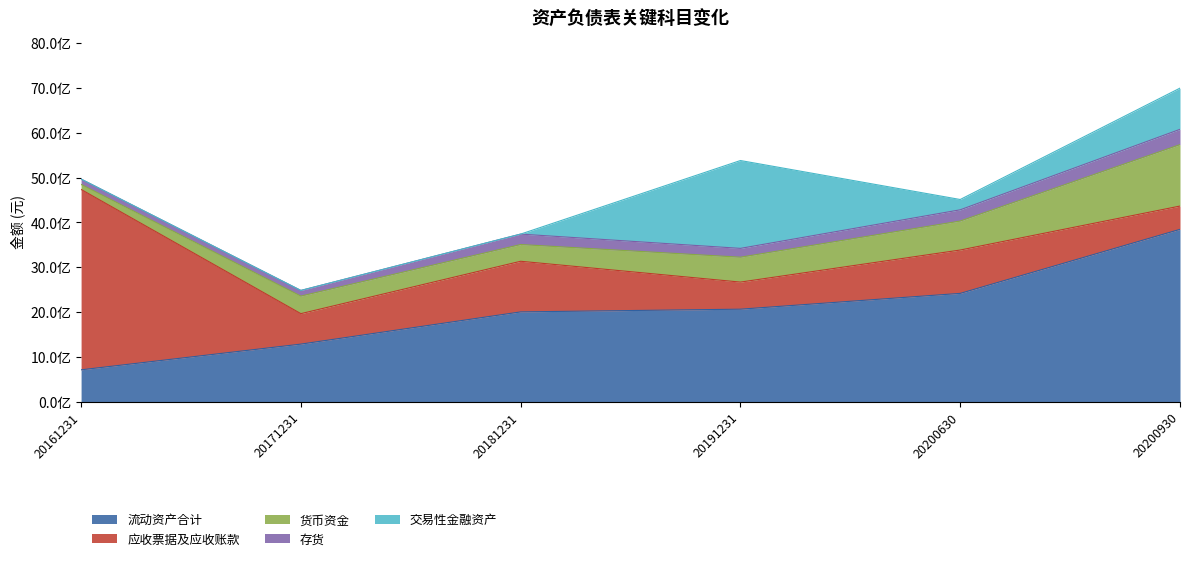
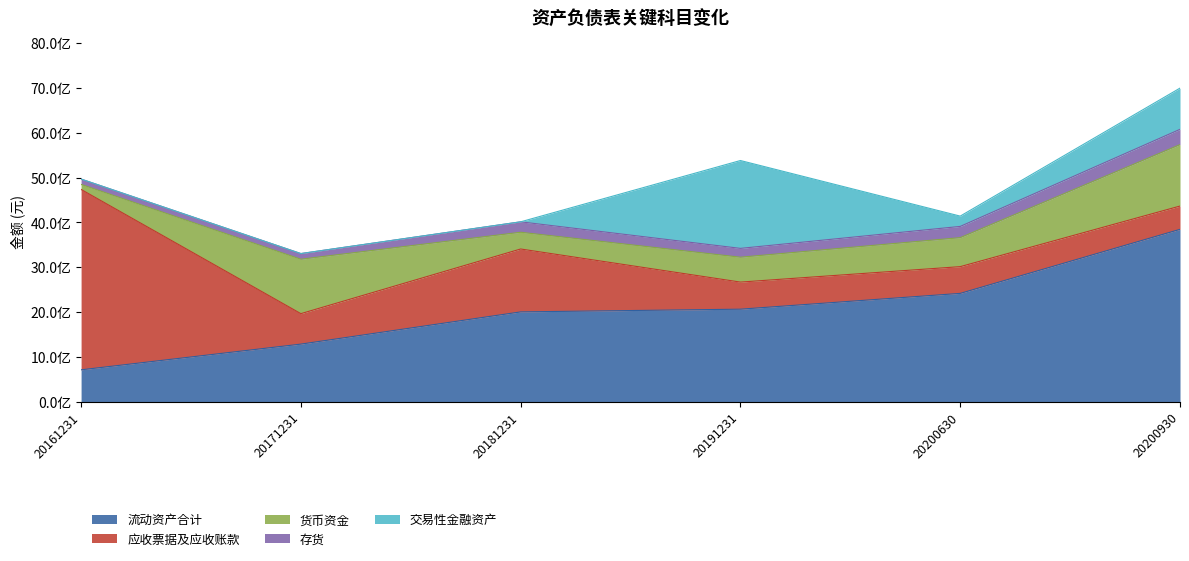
  {
    "流动资产合计": {
      "20161231": "7亿",
      "20171231": "13亿",
      "20181231": "20亿",
      "20191231": "21亿",
      "20200630": "24亿",
      "20200930": "38亿"
    },
    "应收票据及应收账款": {
      "20161231": "40亿",
      "20171231": "7亿",
-     "20181231": "11亿",
+     "20181231": "14亿",
      "20191231": "6亿",
-     "20200630": "10亿",
+     "20200630": "6亿",
      "20200930": "5亿"
    },
    "货币资金": {
      "20161231": "1亿",
-     "20171231": "4亿",
+     "20171231": "12亿",
      "20181231": "4亿",
      "20191231": "6亿",
      "20200630": "6亿",
      "20200930": "14亿"
    },
    "存货": {
      "20191231": "2亿",
      "20200630": "3亿",
      "20200930": "3亿"
    },
    "交易性金融资产": {
      "20191231": "20亿",
      "20200630": "2亿",
      "20200930": "9亿"
    }
  }
